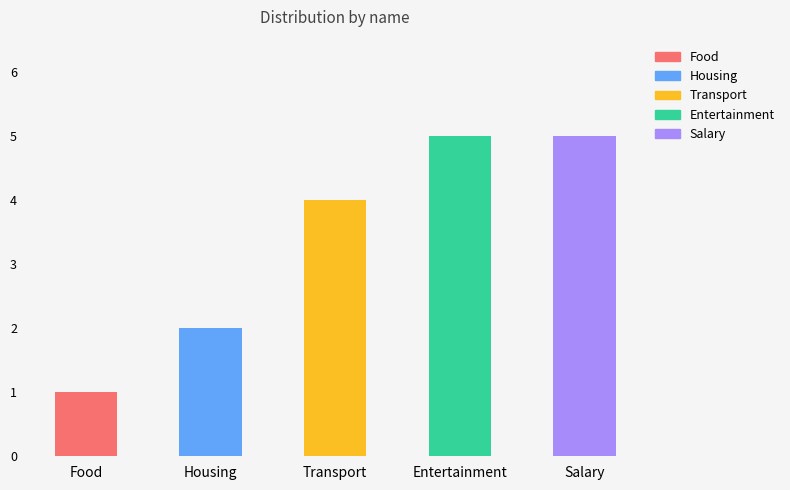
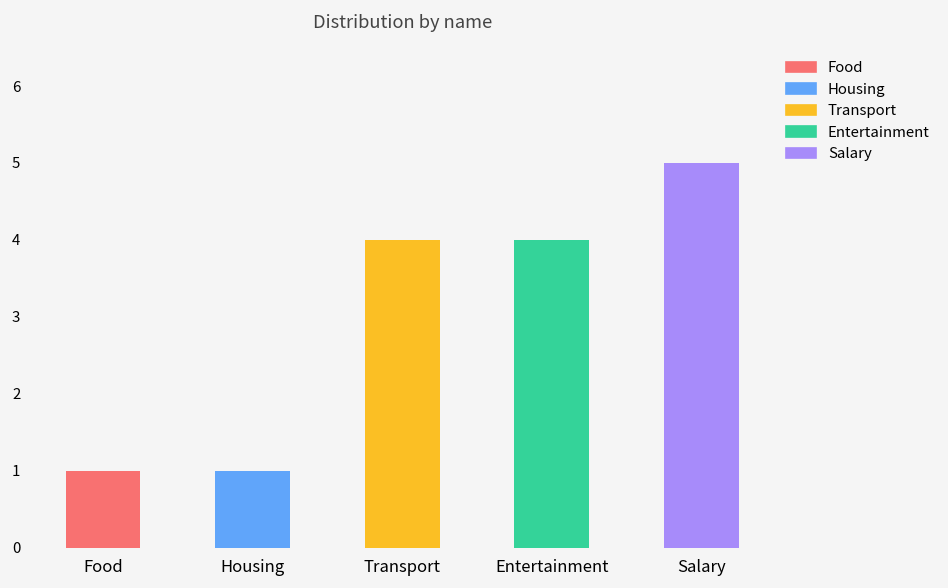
  {
    "Food": 1,
-   "Housing": 2,
+   "Housing": 1,
    "Transport": 4,
-   "Entertainment": 5,
+   "Entertainment": 4,
    "Salary": 5
  }
